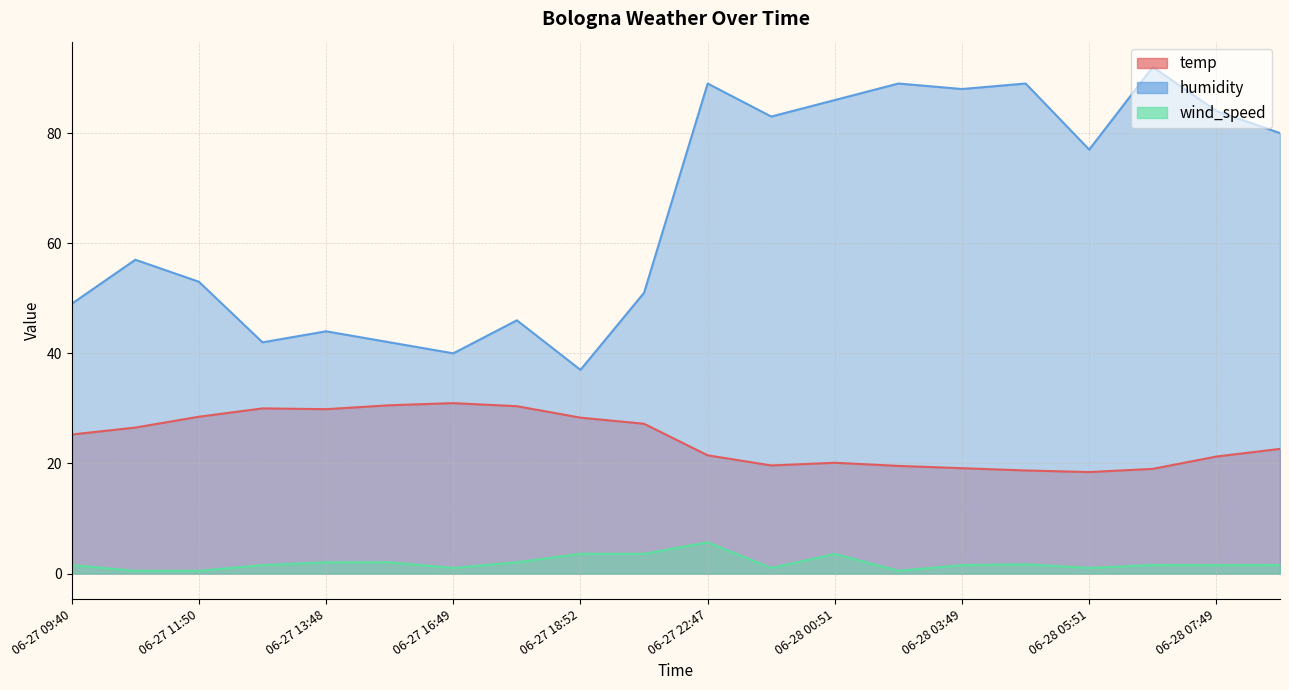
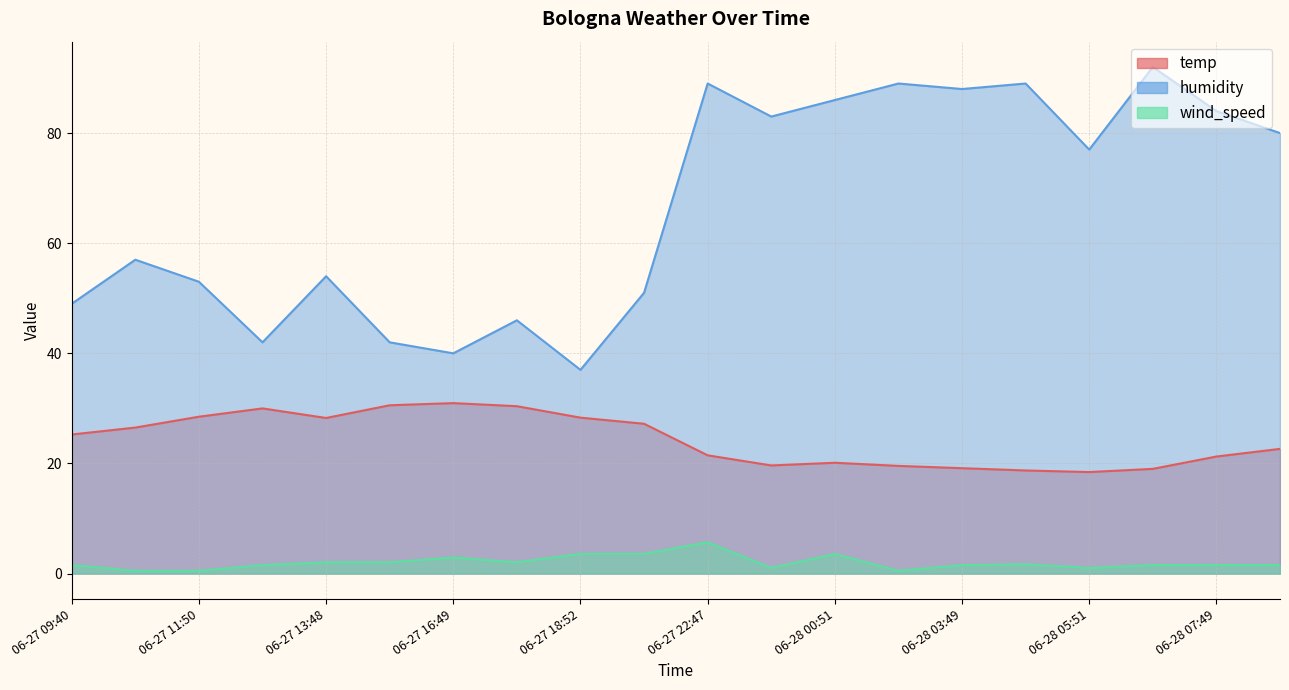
  {
    "temp": {
      "06-27 09:40": 25,
      "06-27 11:50": 28,
-     "06-27 13:48": 30,
+     "06-27 13:48": 28,
      "06-27 16:49": 31,
      "06-27 18:52": 28,
      "06-27 22:47": 21,
      "06-28 00:51": 20,
      "06-28 03:49": 19,
      "06-28 05:51": 18,
      "06-28 07:49": 21
    },
    "humidity": {
      "06-27 09:40": 49,
      "06-27 11:50": 53,
-     "06-27 13:48": 44,
+     "06-27 13:48": 54,
      "06-27 16:49": 40,
      "06-27 18:52": 37,
      "06-27 22:47": 89,
      "06-28 00:51": 86,
      "06-28 03:49": 88,
      "06-28 05:51": 77
    },
    "wind_speed": {
      "06-27 09:40": 2,
      "06-27 11:50": 1,
      "06-27 13:48": 2,
-     "06-27 16:49": 1,
+     "06-27 16:49": 3,
      "06-27 18:52": 4,
      "06-27 22:47": 6,
      "06-28 00:51": 4,
      "06-28 03:49": 2,
      "06-28 05:51": 1,
      "06-28 07:49": 2
    }
  }
